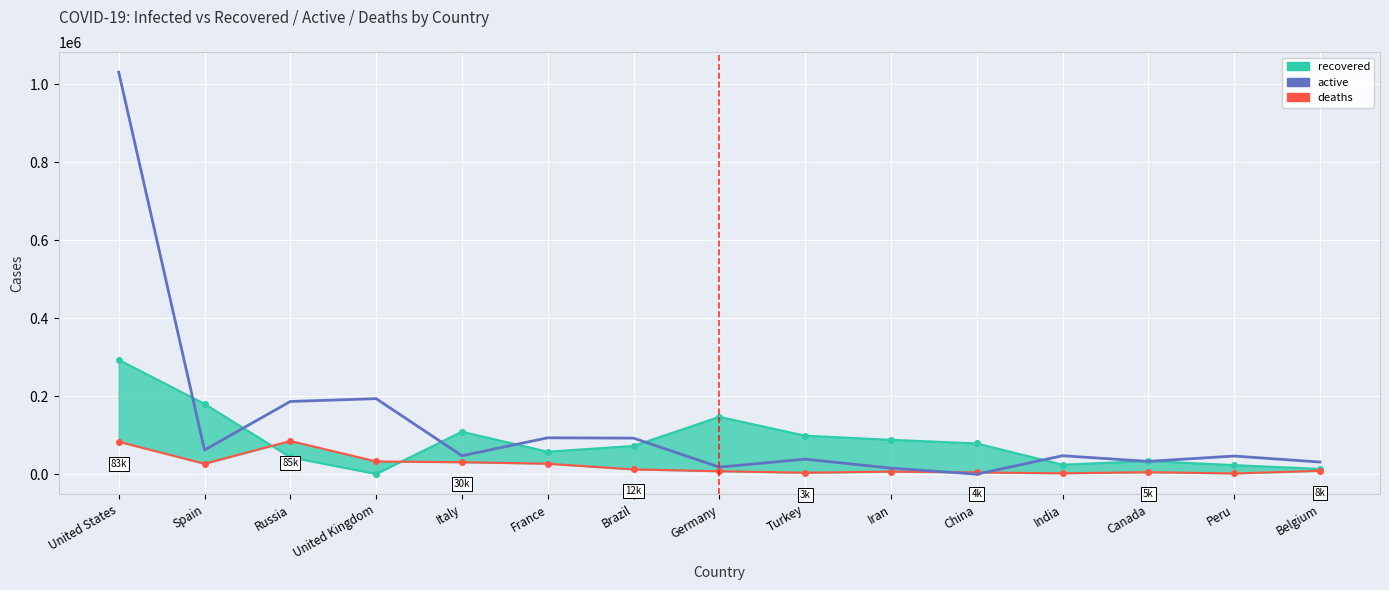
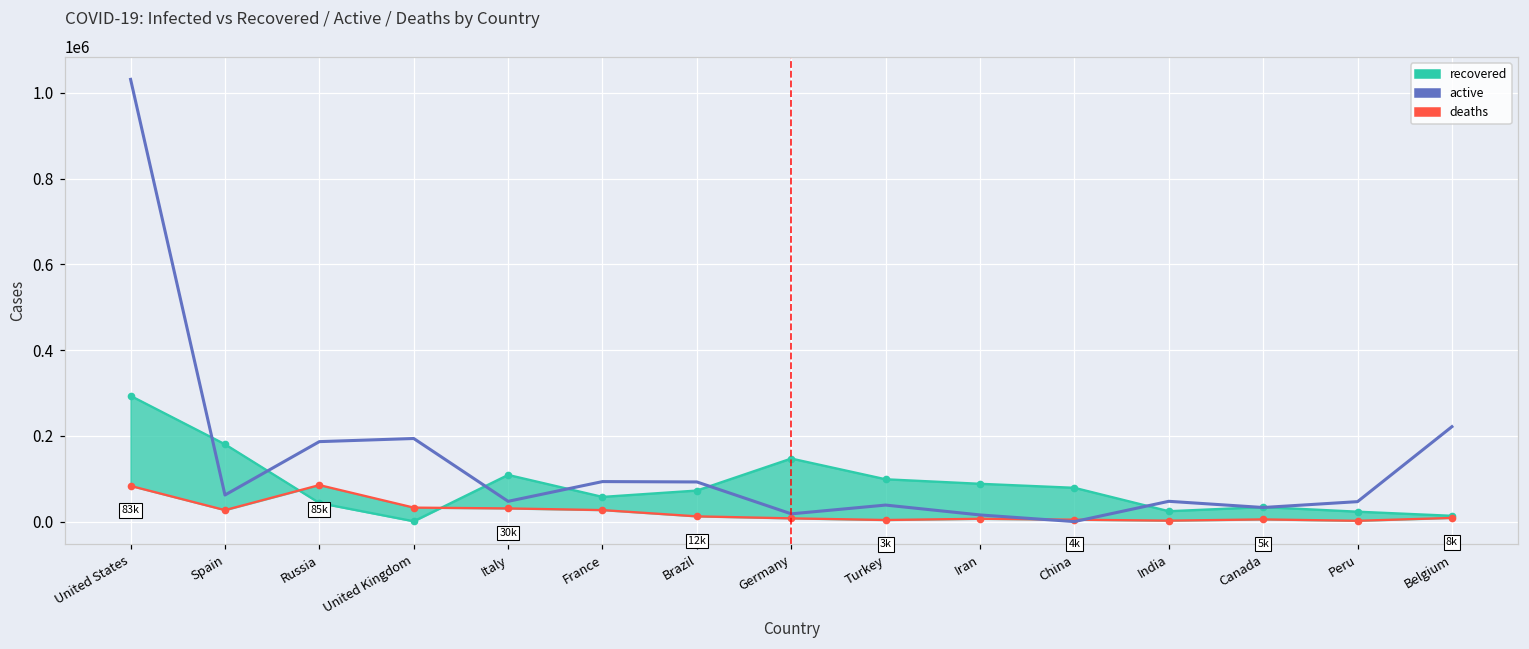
  {
    "deaths": {
      "Spain": 30000,
      "France": 30000,
      "Germany": 10000,
      "Iran": 10000,
      "India": 0,
      "Peru": 0
    },
    "active": {
      "United States": 1030000,
      "Spain": 60000,
      "Russia": 190000,
      "United Kingdom": 190000,
      "Italy": 50000,
      "France": 90000,
      "Brazil": 90000,
      "Germany": 20000,
      "Turkey": 40000,
      "Iran": 20000,
      "India": 50000,
      "Peru": 50000,
-     "Belgium": 30000
+     "Belgium": 220000
    }
  }
